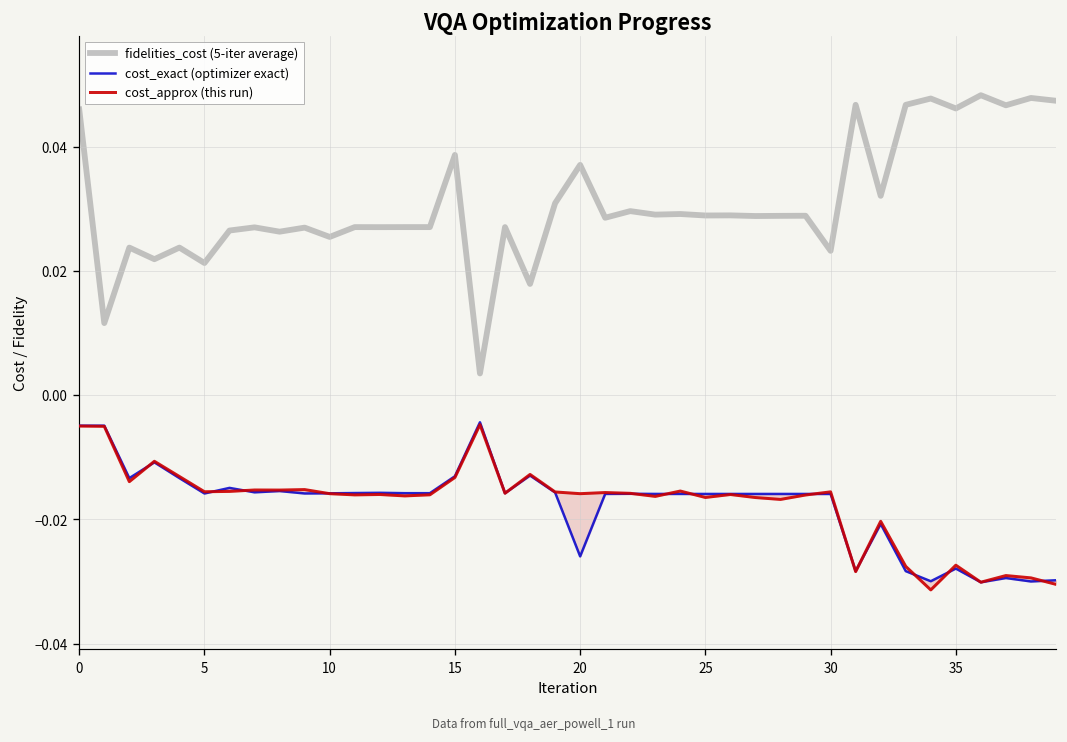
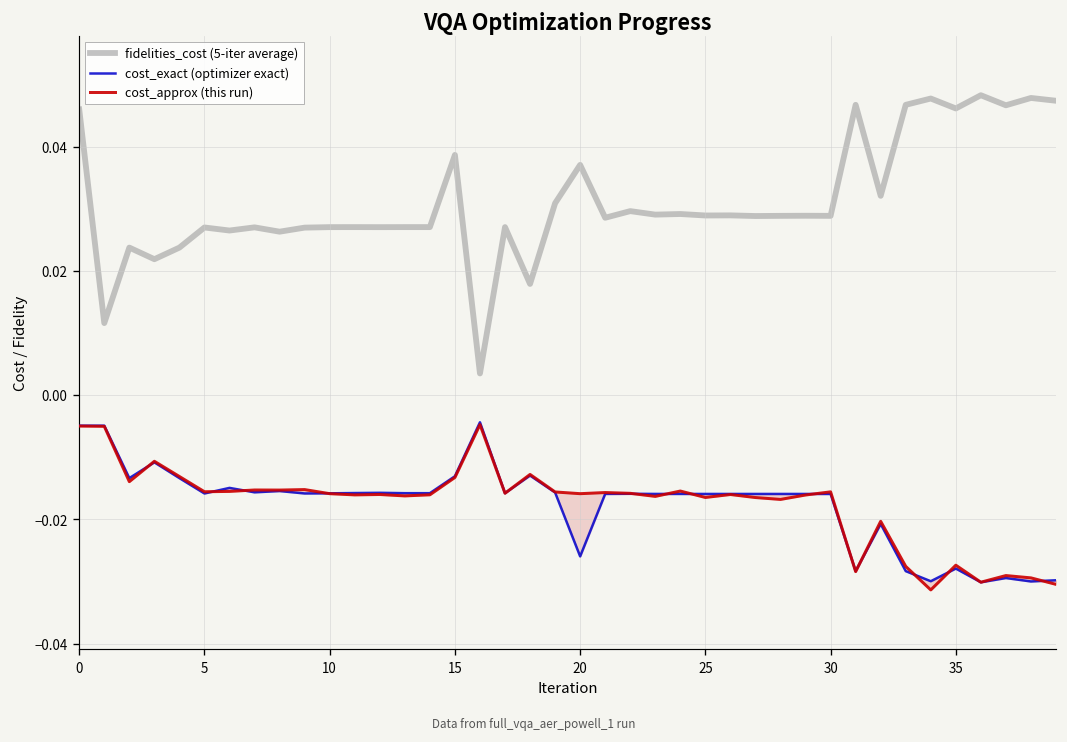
  {
    "fidelities_cost (5-iter average)": {
      "0": 0.046,
-     "5": 0.021,
-     "10": 0.025,
+     "5": 0.027,
+     "10": 0.027,
      "15": 0.039,
      "20": 0.037,
      "25": 0.029,
-     "30": 0.023,
+     "30": 0.029,
      "35": 0.046
    },
    "cost_exact (optimizer exact)": {
      "20": -0.026,
      "35": -0.028
    }
  }
